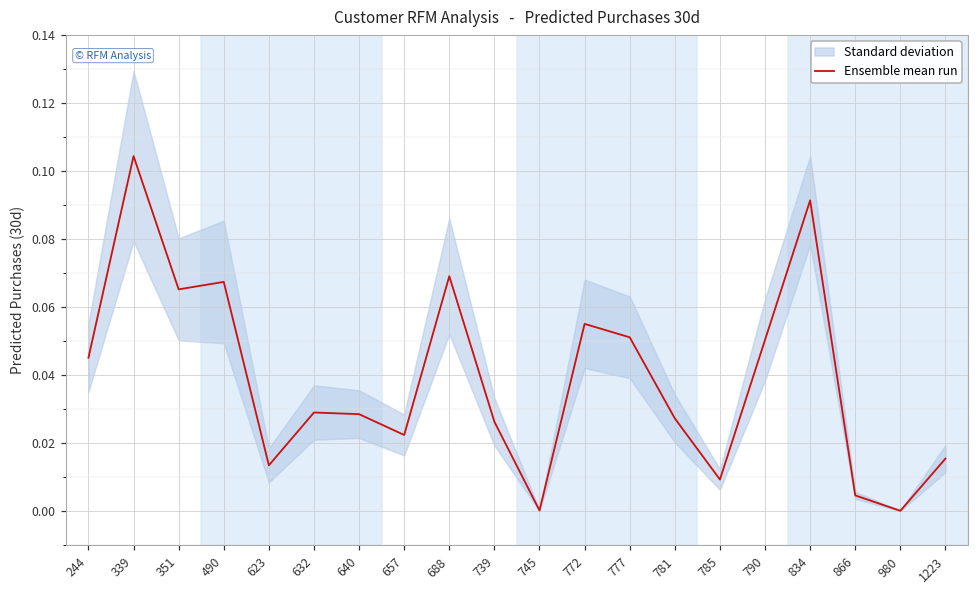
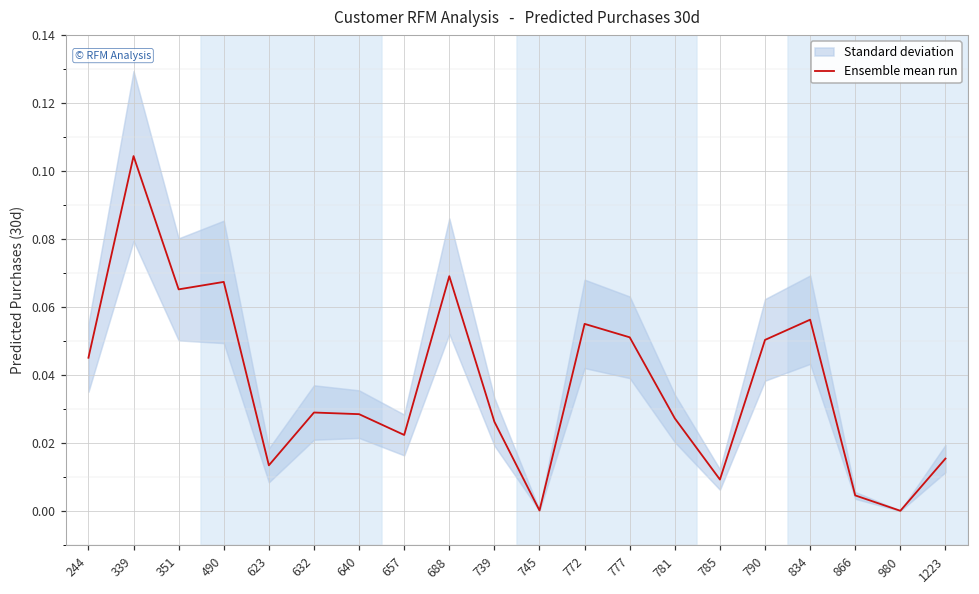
  {
    "Ensemble mean run": {
      "244": 0.045,
      "339": 0.104,
      "351": 0.065,
      "490": 0.067,
      "623": 0.014,
      "632": 0.029,
      "640": 0.029,
      "657": 0.022,
      "688": 0.069,
      "739": 0.026,
      "772": 0.055,
      "777": 0.051,
      "781": 0.027,
      "785": 0.009,
      "790": 0.050,
-     "834": 0.091,
+     "834": 0.056,
      "866": 0.005,
      "1223": 0.015
    }
  }
